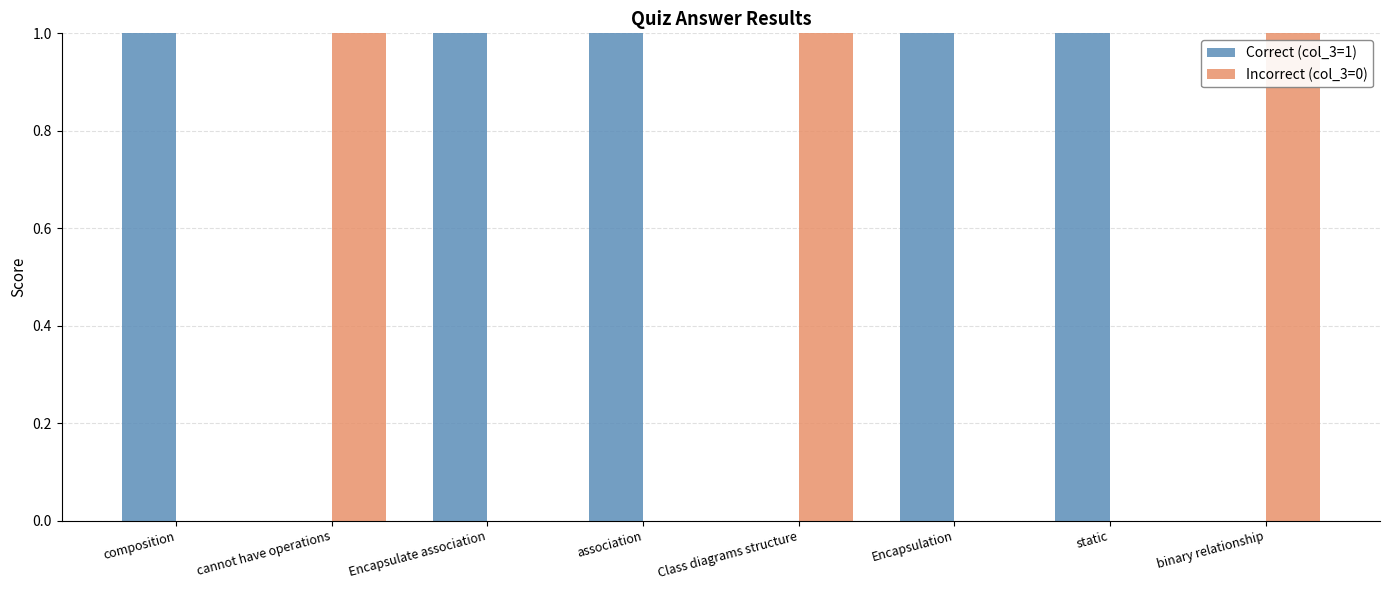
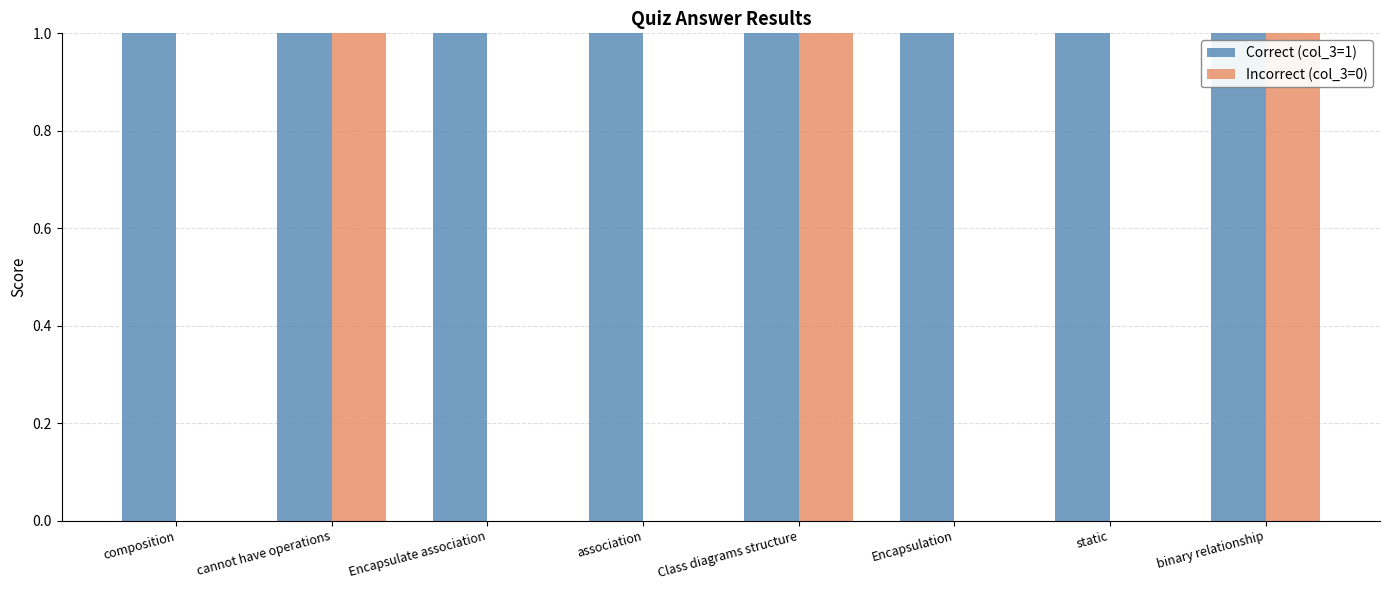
  {
    "Correct (col_3=1)": {
      "composition": 1,
-     "cannot have operations": 0,
+     "cannot have operations": 1,
      "Encapsulate association": 1,
      "association": 1,
-     "Class diagrams structure": 0,
+     "Class diagrams structure": 1,
      "Encapsulation": 1,
      "static": 1,
-     "binary relationship": 0
+     "binary relationship": 1
    },
    "Incorrect (col_3=0)": {
      "composition": 0,
      "cannot have operations": 1,
      "Encapsulate association": 0,
      "association": 0,
      "Class diagrams structure": 1,
      "Encapsulation": 0,
      "static": 0,
      "binary relationship": 1
    }
  }
